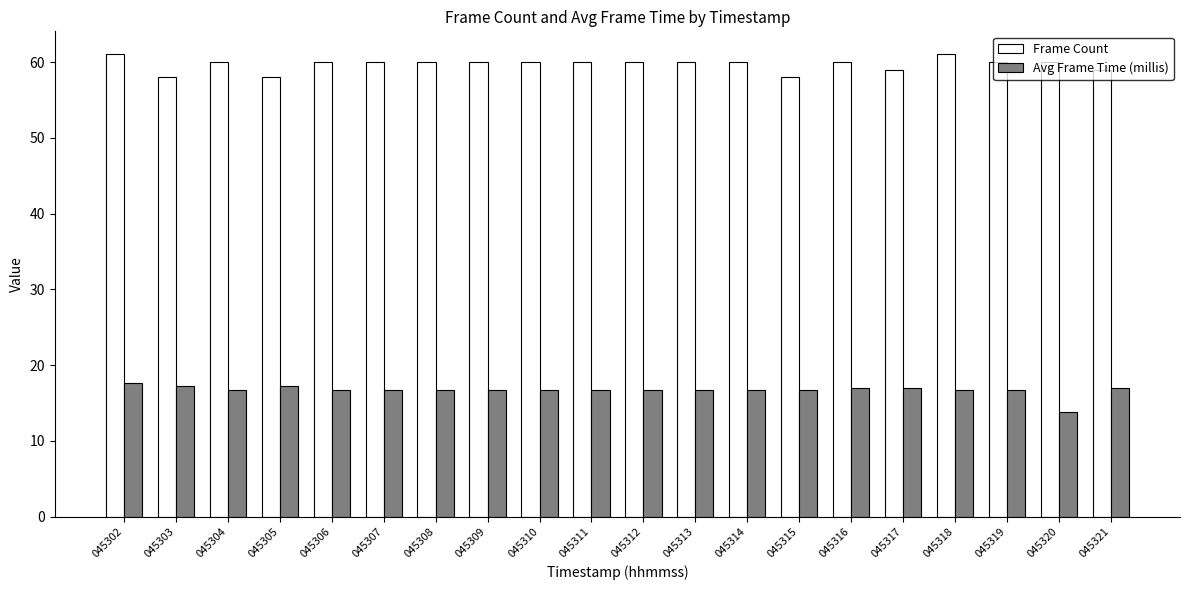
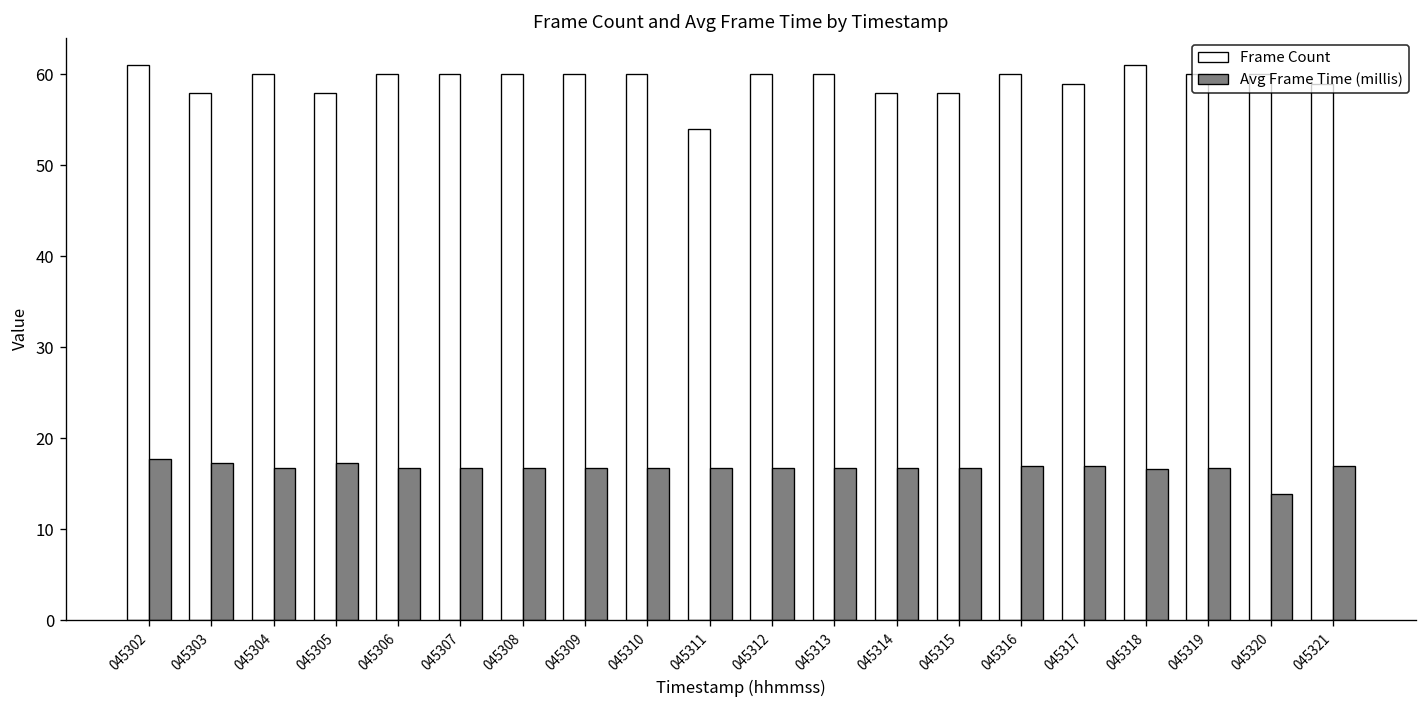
  {
    "Frame Count": {
      "045302": 61,
      "045303": 58,
      "045304": 60,
      "045305": 58,
      "045306": 60,
      "045307": 60,
      "045308": 60,
      "045309": 60,
      "045310": 60,
-     "045311": 60,
+     "045311": 54,
      "045312": 60,
      "045313": 60,
-     "045314": 60,
+     "045314": 58,
      "045315": 58,
      "045316": 60,
      "045317": 59,
      "045318": 61
    },
    "Avg Frame Time (millis)": {
      "045302": 18,
      "045303": 17,
      "045304": 17,
      "045305": 17,
      "045306": 17,
      "045307": 17,
      "045308": 17,
      "045309": 17,
      "045310": 17,
      "045311": 17,
      "045312": 17,
      "045313": 17,
      "045314": 17,
      "045315": 17,
      "045316": 17,
      "045317": 17,
      "045318": 17,
      "045319": 17,
      "045320": 14,
      "045321": 17
    }
  }
